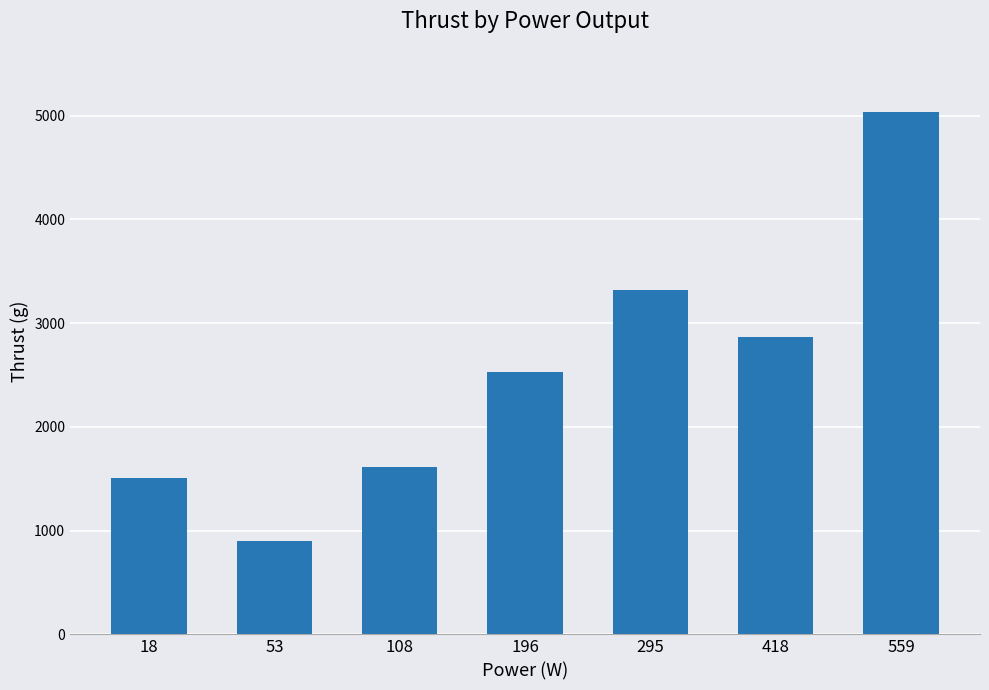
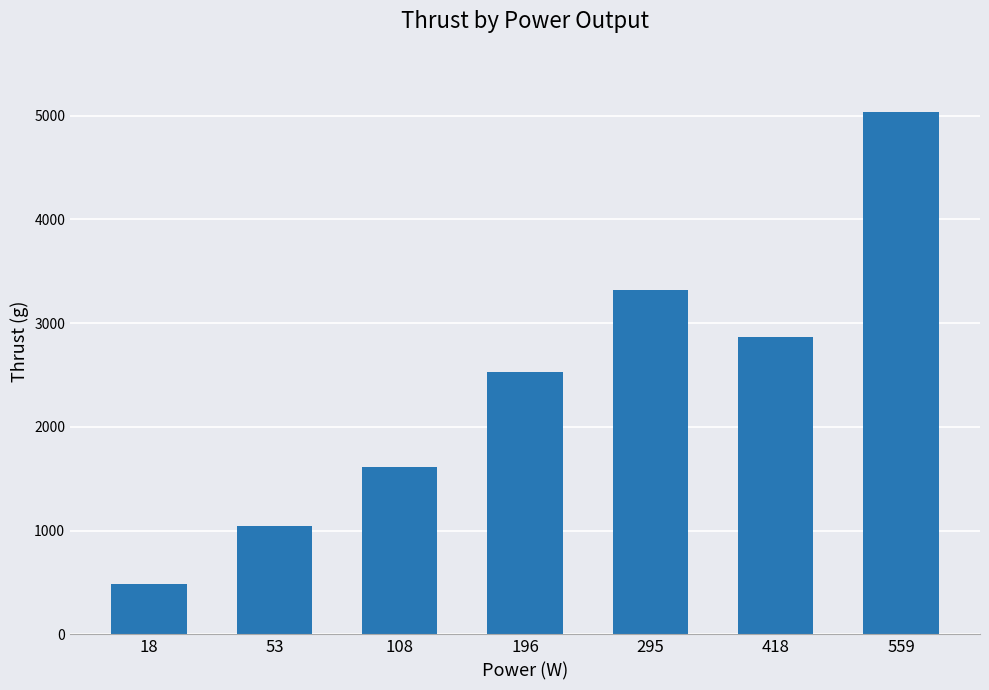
  {
-   "18": 1510,
-   "53": 900,
+   "18": 490,
+   "53": 1040,
    "108": 1610,
    "196": 2530,
    "295": 3320,
    "418": 2860,
    "559": 5040
  }
